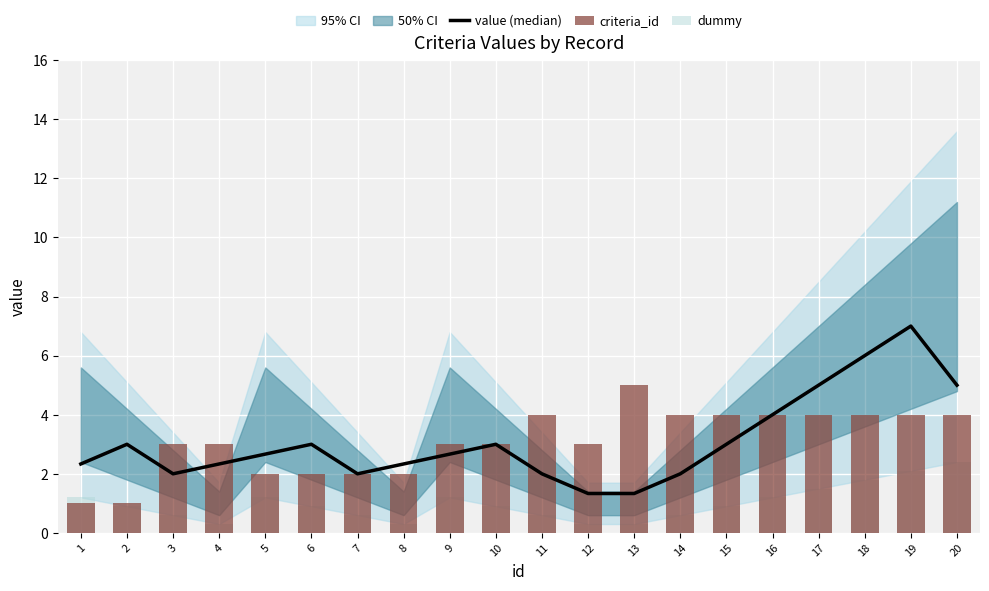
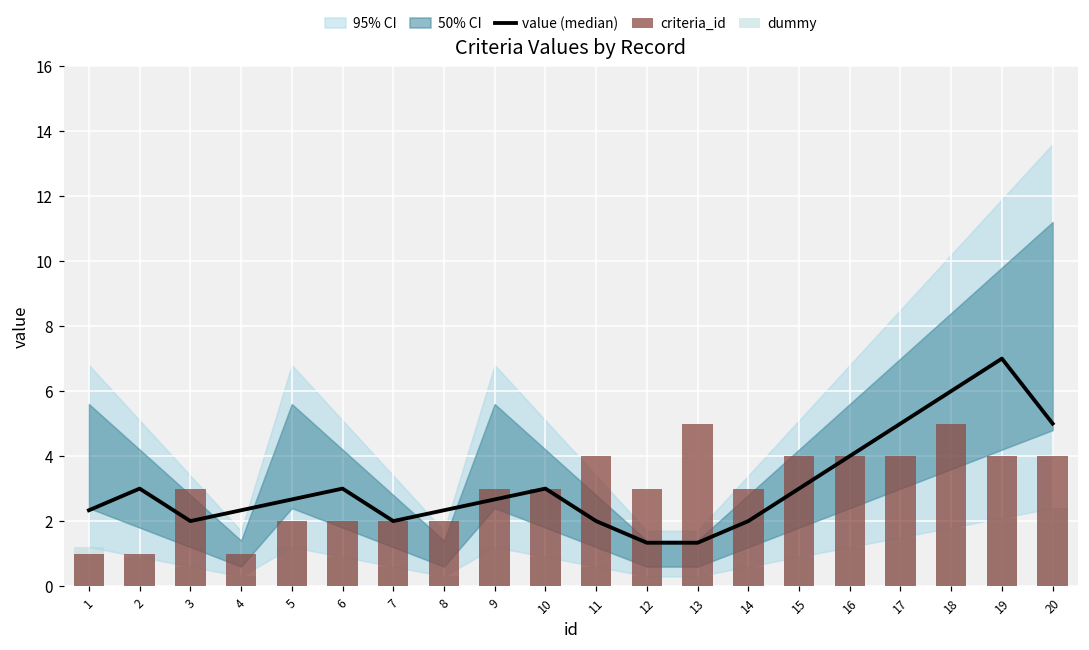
  {
    "value (median)": {
      "1": 2.3,
      "2": 3,
      "3": 2,
      "4": 2.3,
      "5": 2.7,
      "6": 3,
      "7": 2,
      "8": 2.3,
      "9": 2.7,
      "10": 3,
      "11": 2,
      "14": 2,
      "15": 3,
      "16": 4,
      "17": 5,
      "18": 6,
      "19": 7,
      "20": 5
    },
    "criteria_id": {
      "2": 1,
      "3": 3,
-     "4": 3,
+     "4": 1,
      "5": 2,
      "6": 2,
      "7": 2,
      "8": 2,
      "9": 3,
      "10": 3,
      "11": 4,
      "12": 3,
      "13": 5,
-     "14": 4,
+     "14": 3,
      "15": 4,
      "16": 4,
      "17": 4,
-     "18": 4,
+     "18": 5,
      "19": 4,
      "20": 4
    }
  }
